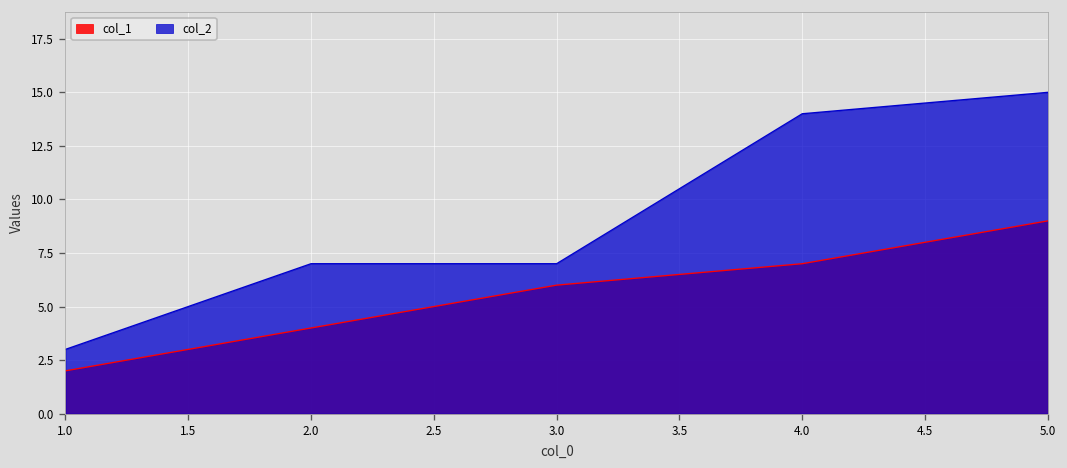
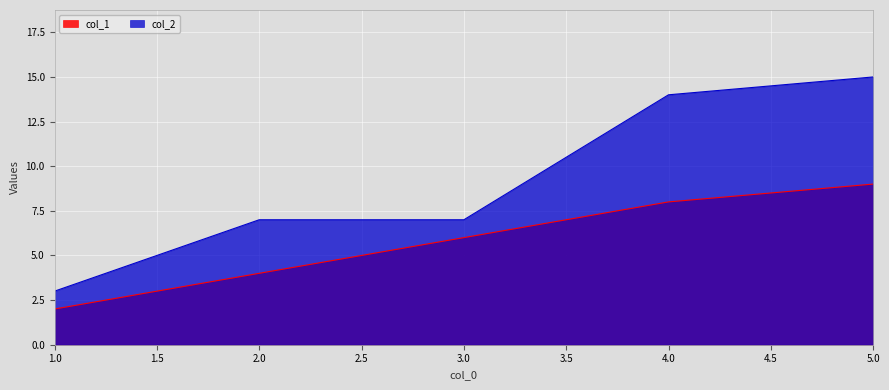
  {
    "col_1": {
      "1.0": 2,
      "2.0": 4,
      "3.0": 6,
-     "4.0": 7,
+     "4.0": 8,
      "5.0": 9
    },
    "col_2": {
      "1.0": 3,
      "2.0": 7,
      "3.0": 7,
      "4.0": 14,
      "5.0": 15
    }
  }
